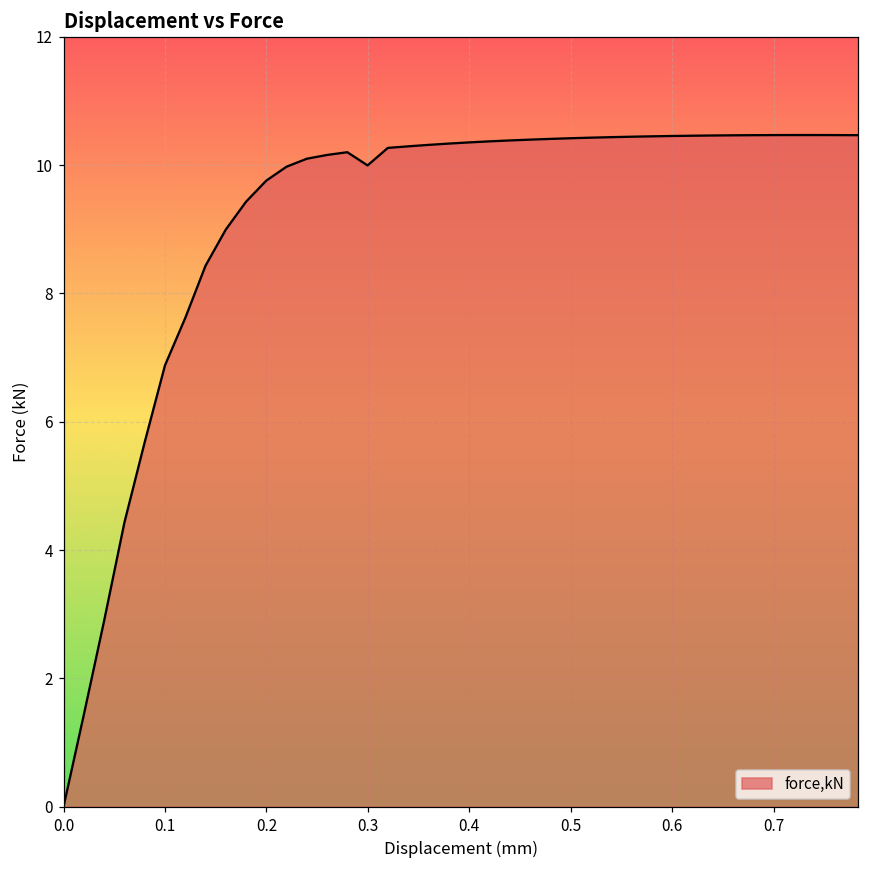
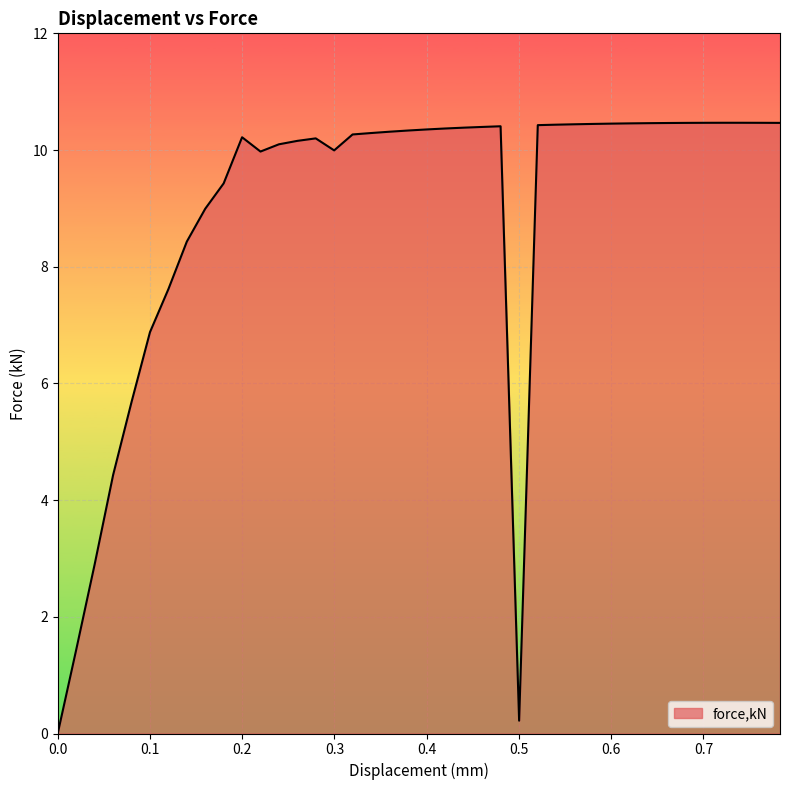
  {
    "0.0": 0.0,
    "0.1": 6.9,
-   "0.2": 9.8,
+   "0.2": 10.2,
    "0.3": 10.0,
-   "0.5": 10.4
+   "0.5": 0.2
  }
